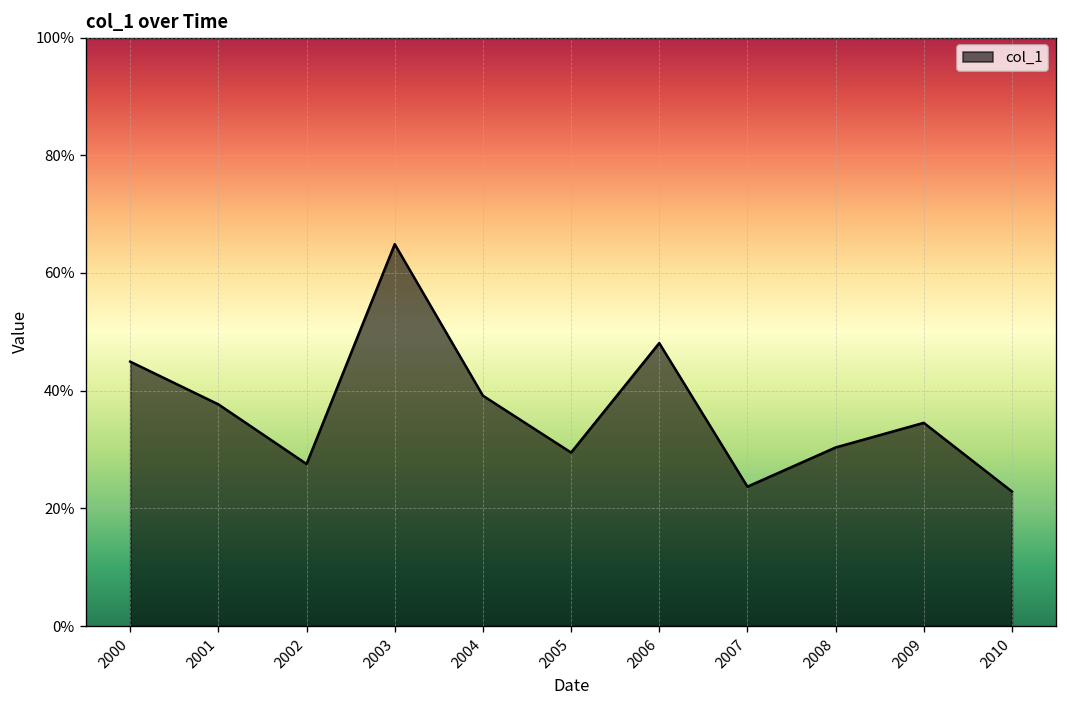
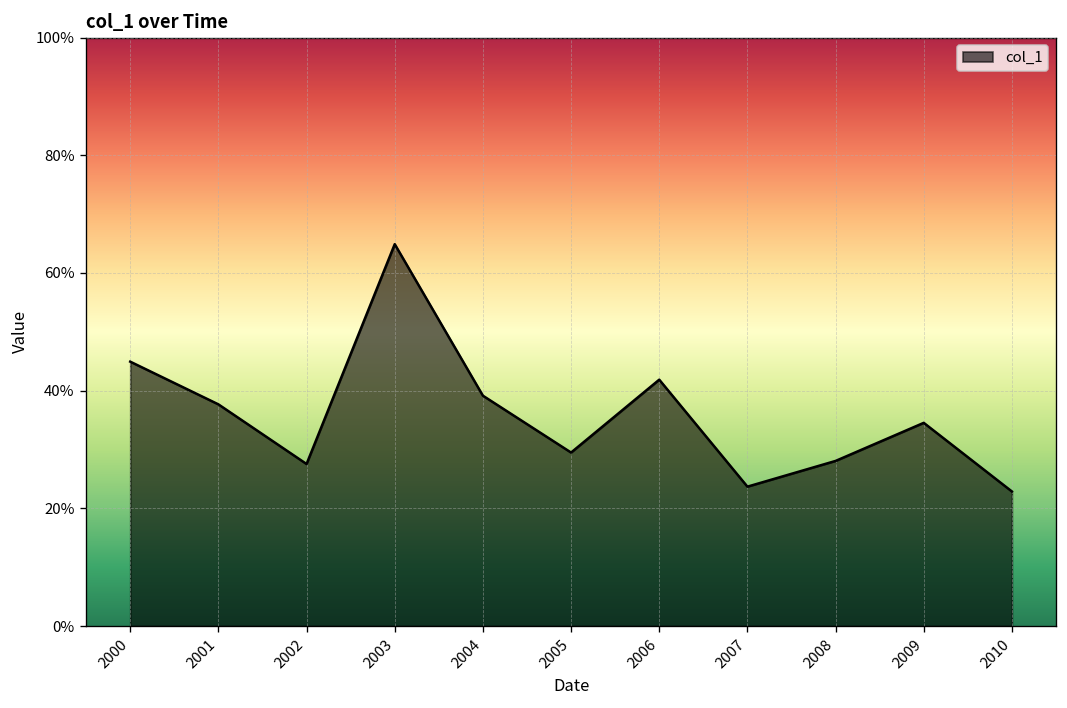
  {
    "2000": "45%",
    "2001": "38%",
    "2002": "28%",
    "2003": "65%",
    "2004": "39%",
    "2005": "29%",
-   "2006": "48%",
+   "2006": "42%",
    "2007": "24%",
-   "2008": "30%",
+   "2008": "28%",
    "2009": "35%",
    "2010": "23%"
  }
